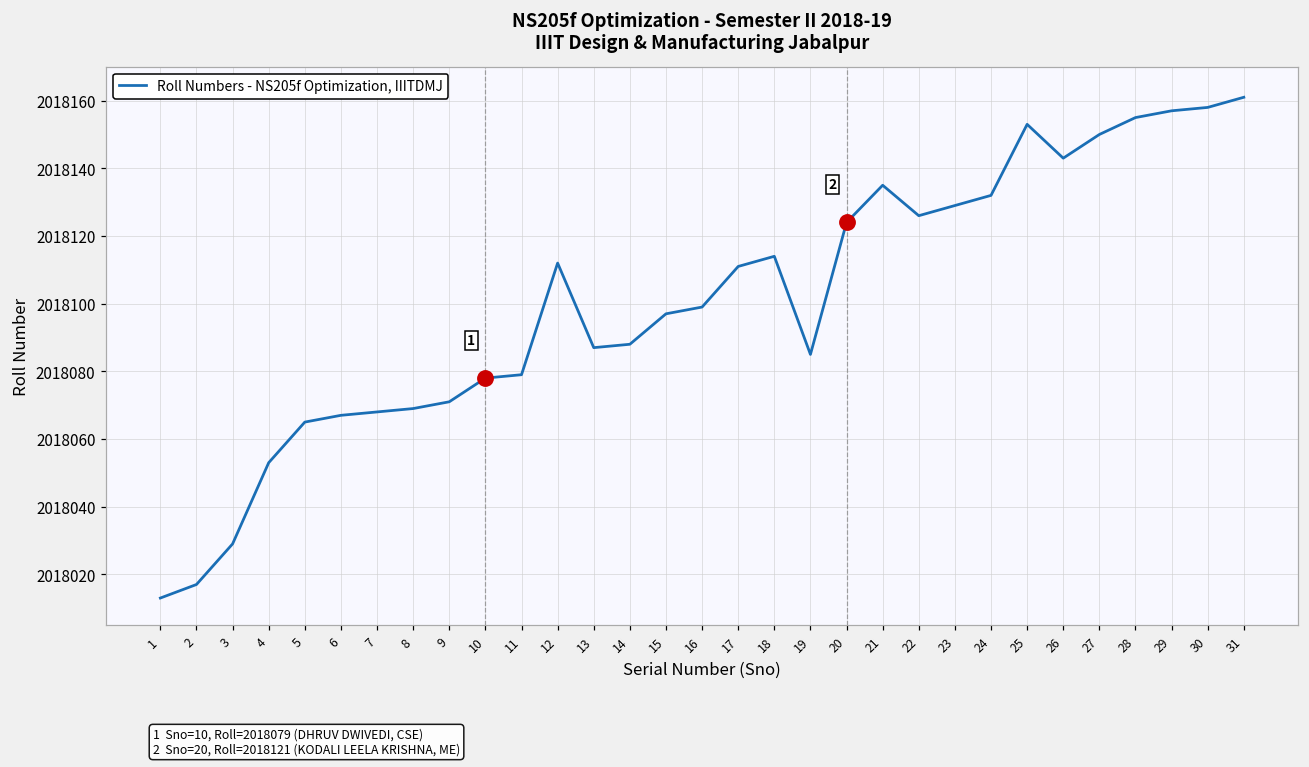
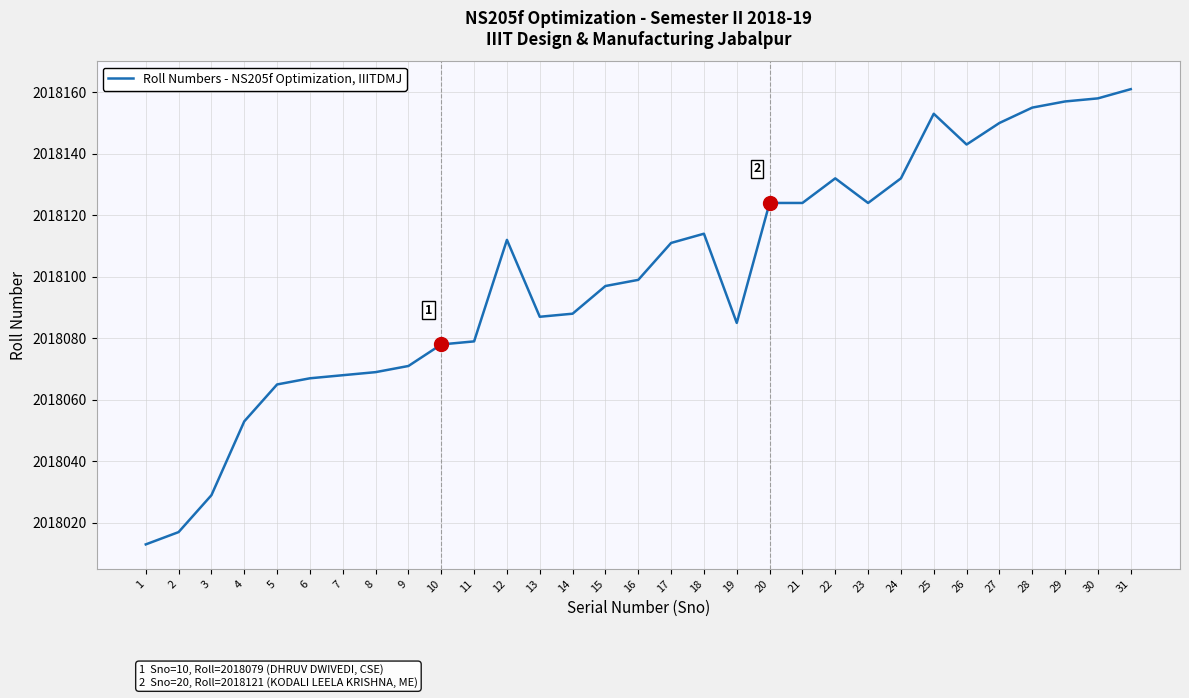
  {
    "Roll Numbers - NS205f Optimization, IIITDMJ": {
      "1": 2018013,
      "2": 2018017,
      "3": 2018029,
      "4": 2018053,
      "5": 2018065,
      "6": 2018067,
      "7": 2018068,
      "8": 2018069,
      "9": 2018071,
      "11": 2018079,
      "12": 2018112,
      "13": 2018087,
      "14": 2018088,
      "15": 2018097,
      "16": 2018099,
      "17": 2018111,
      "18": 2018114,
      "19": 2018085,
-     "21": 2018135,
-     "22": 2018126,
-     "23": 2018129,
+     "21": 2018124,
+     "22": 2018132,
+     "23": 2018124,
      "24": 2018132,
      "25": 2018153,
      "26": 2018143,
      "27": 2018150,
      "28": 2018155,
      "29": 2018157,
      "30": 2018158,
      "31": 2018161
    }
  }
